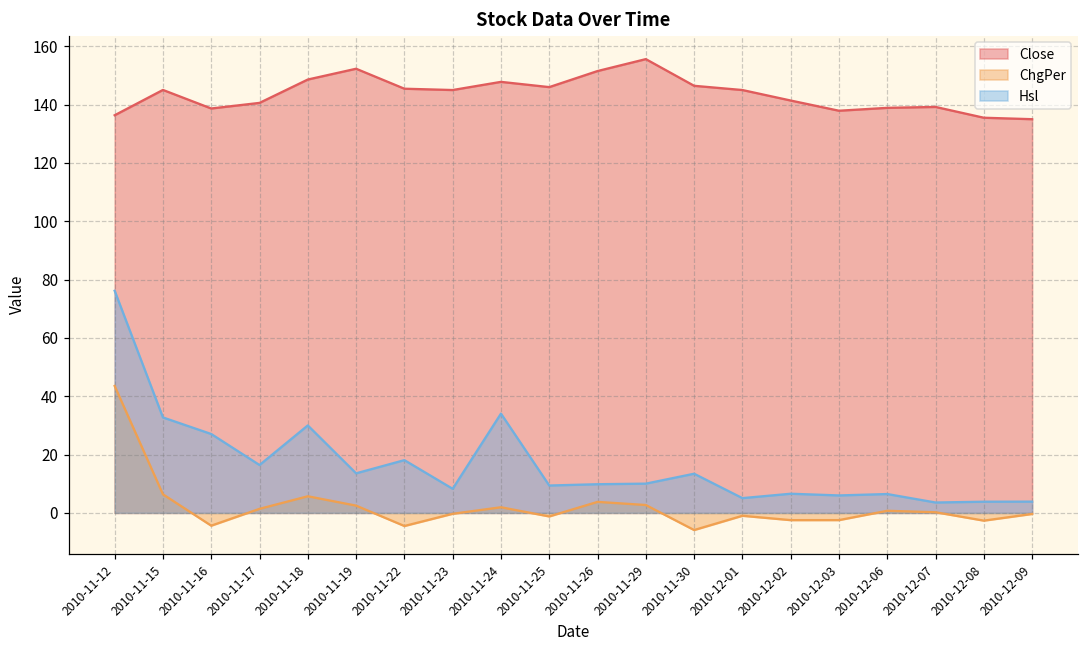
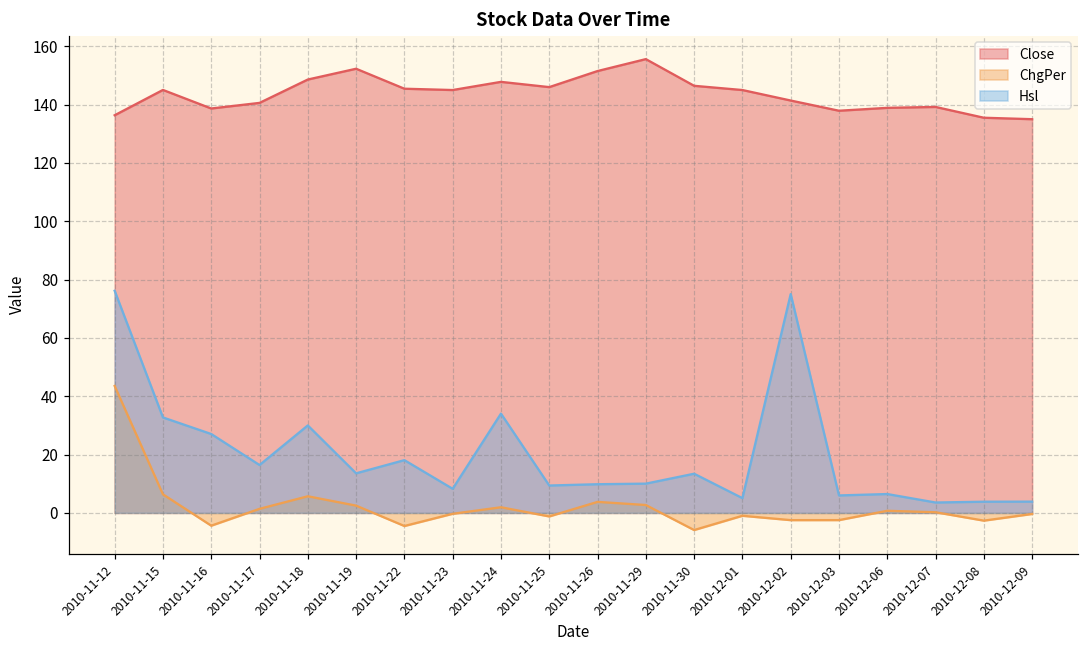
  {
    "Hsl": {
      "2010-11-12": 76,
      "2010-11-15": 33,
      "2010-11-16": 27,
      "2010-11-17": 16,
      "2010-11-18": 30,
      "2010-11-19": 14,
      "2010-11-22": 18,
      "2010-11-23": 8,
      "2010-11-24": 34,
      "2010-11-25": 9,
      "2010-11-26": 10,
      "2010-11-29": 10,
      "2010-11-30": 13,
      "2010-12-01": 5,
-     "2010-12-02": 7,
+     "2010-12-02": 75,
      "2010-12-03": 6,
      "2010-12-06": 6,
      "2010-12-07": 4,
      "2010-12-08": 4,
      "2010-12-09": 4
    }
  }
